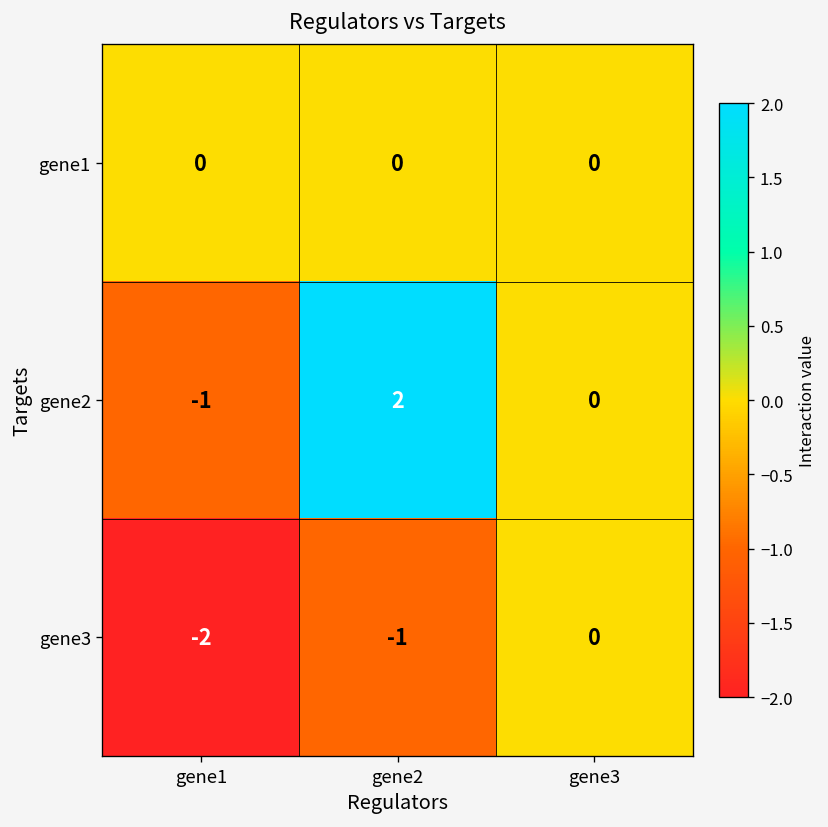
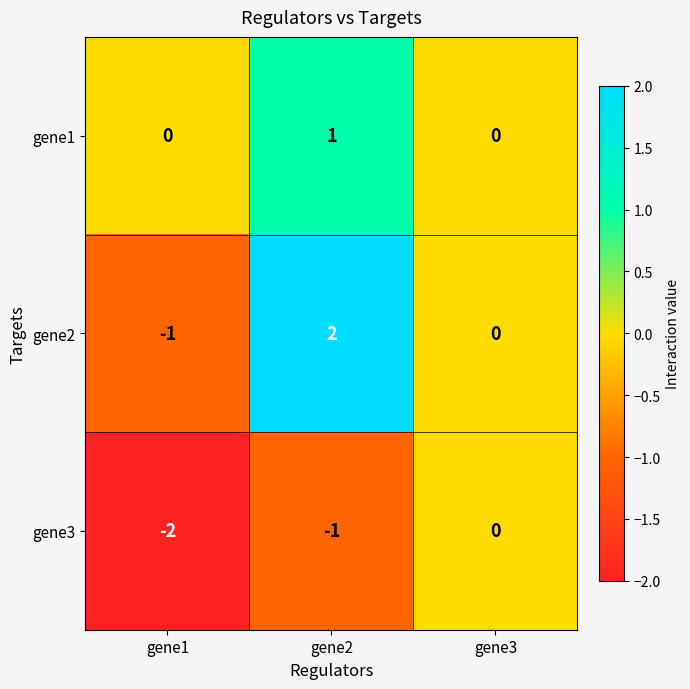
  {
    "gene1": {
      "gene1": 0,
-     "gene2": 0,
+     "gene2": 1,
      "gene3": 0
    },
    "gene2": {
      "gene1": -1,
      "gene2": 2,
      "gene3": 0
    },
    "gene3": {
      "gene1": -2,
      "gene2": -1,
      "gene3": 0
    }
  }
